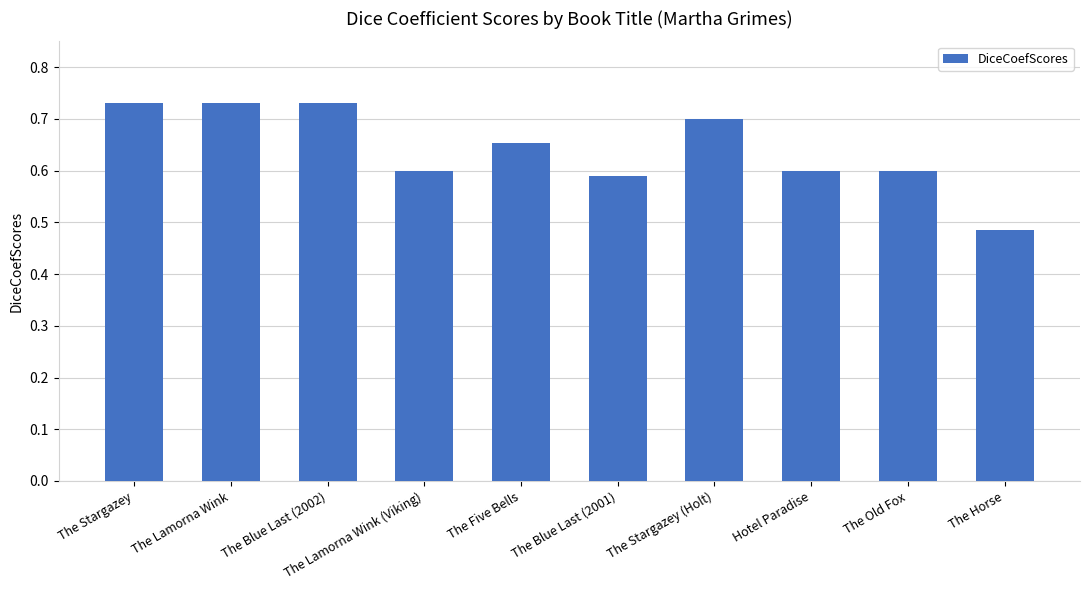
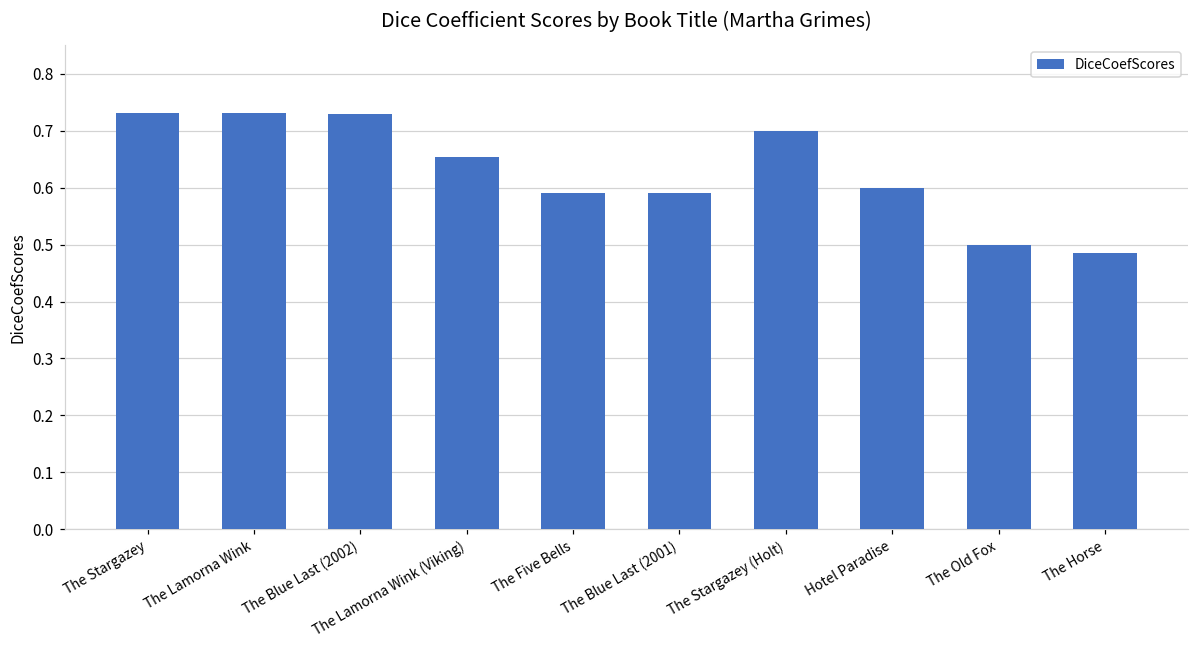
  {
    "The Stargazey": 0.73,
    "The Lamorna Wink": 0.73,
    "The Blue Last (2002)": 0.73,
-   "The Lamorna Wink (Viking)": 0.60,
-   "The Five Bells": 0.65,
+   "The Lamorna Wink (Viking)": 0.65,
+   "The Five Bells": 0.59,
    "The Blue Last (2001)": 0.59,
    "The Stargazey (Holt)": 0.70,
    "Hotel Paradise": 0.60,
-   "The Old Fox": 0.6,
+   "The Old Fox": 0.5,
    "The Horse": 0.48
  }
